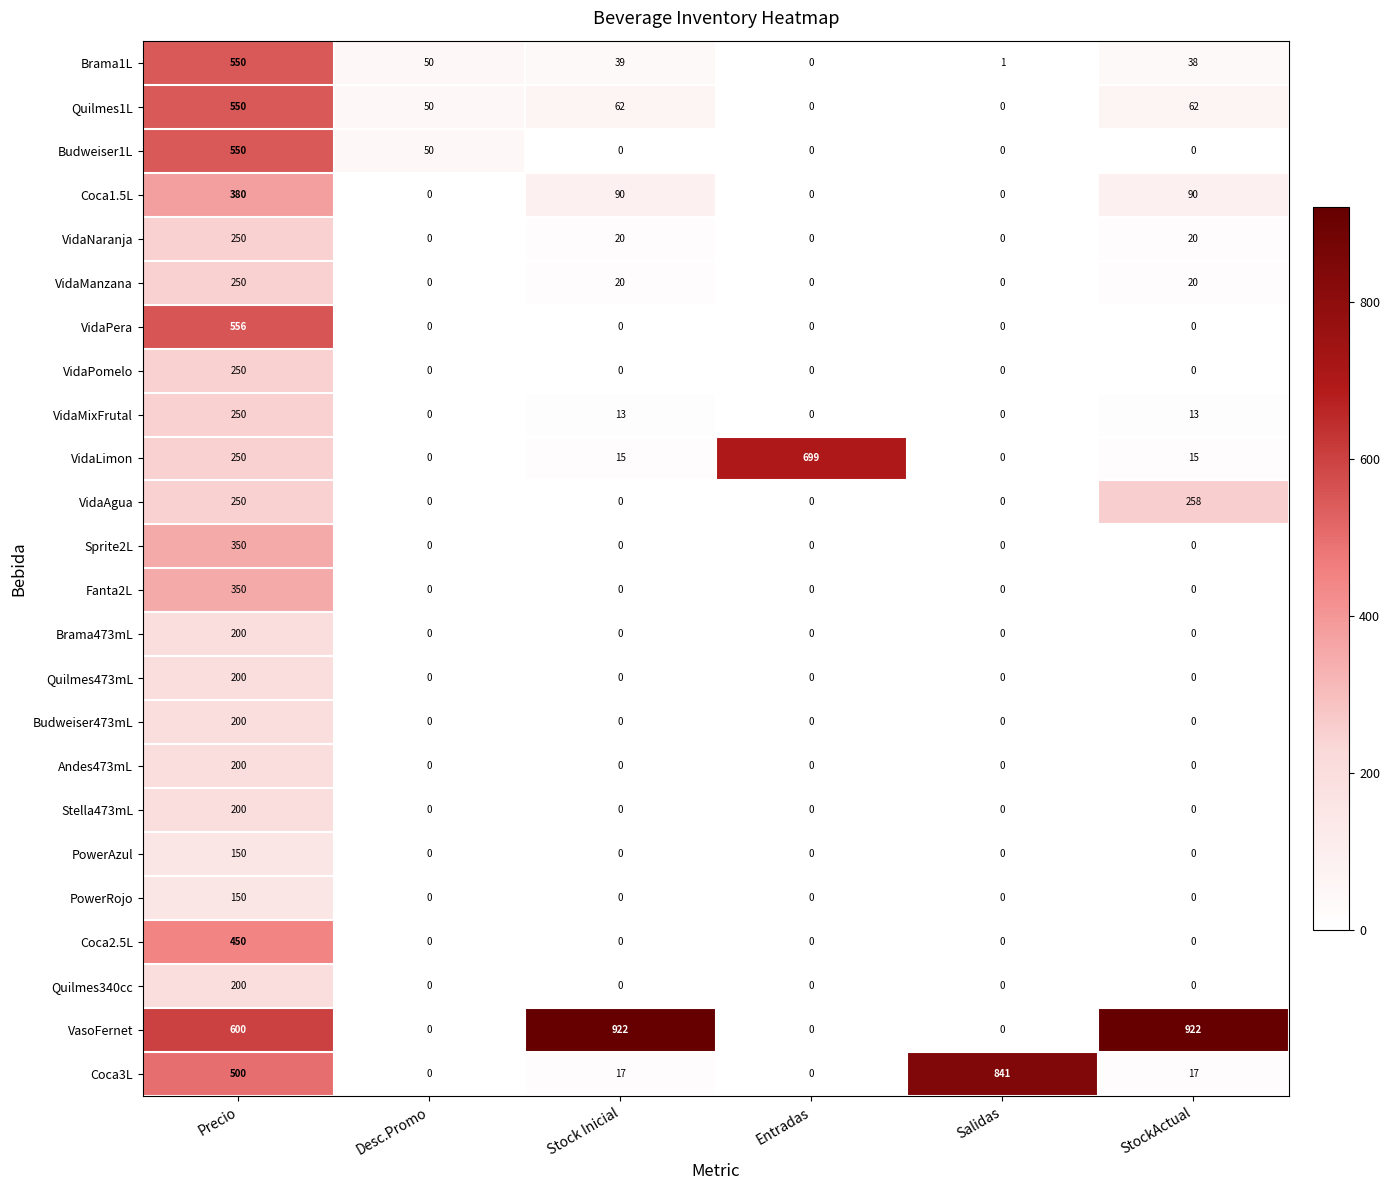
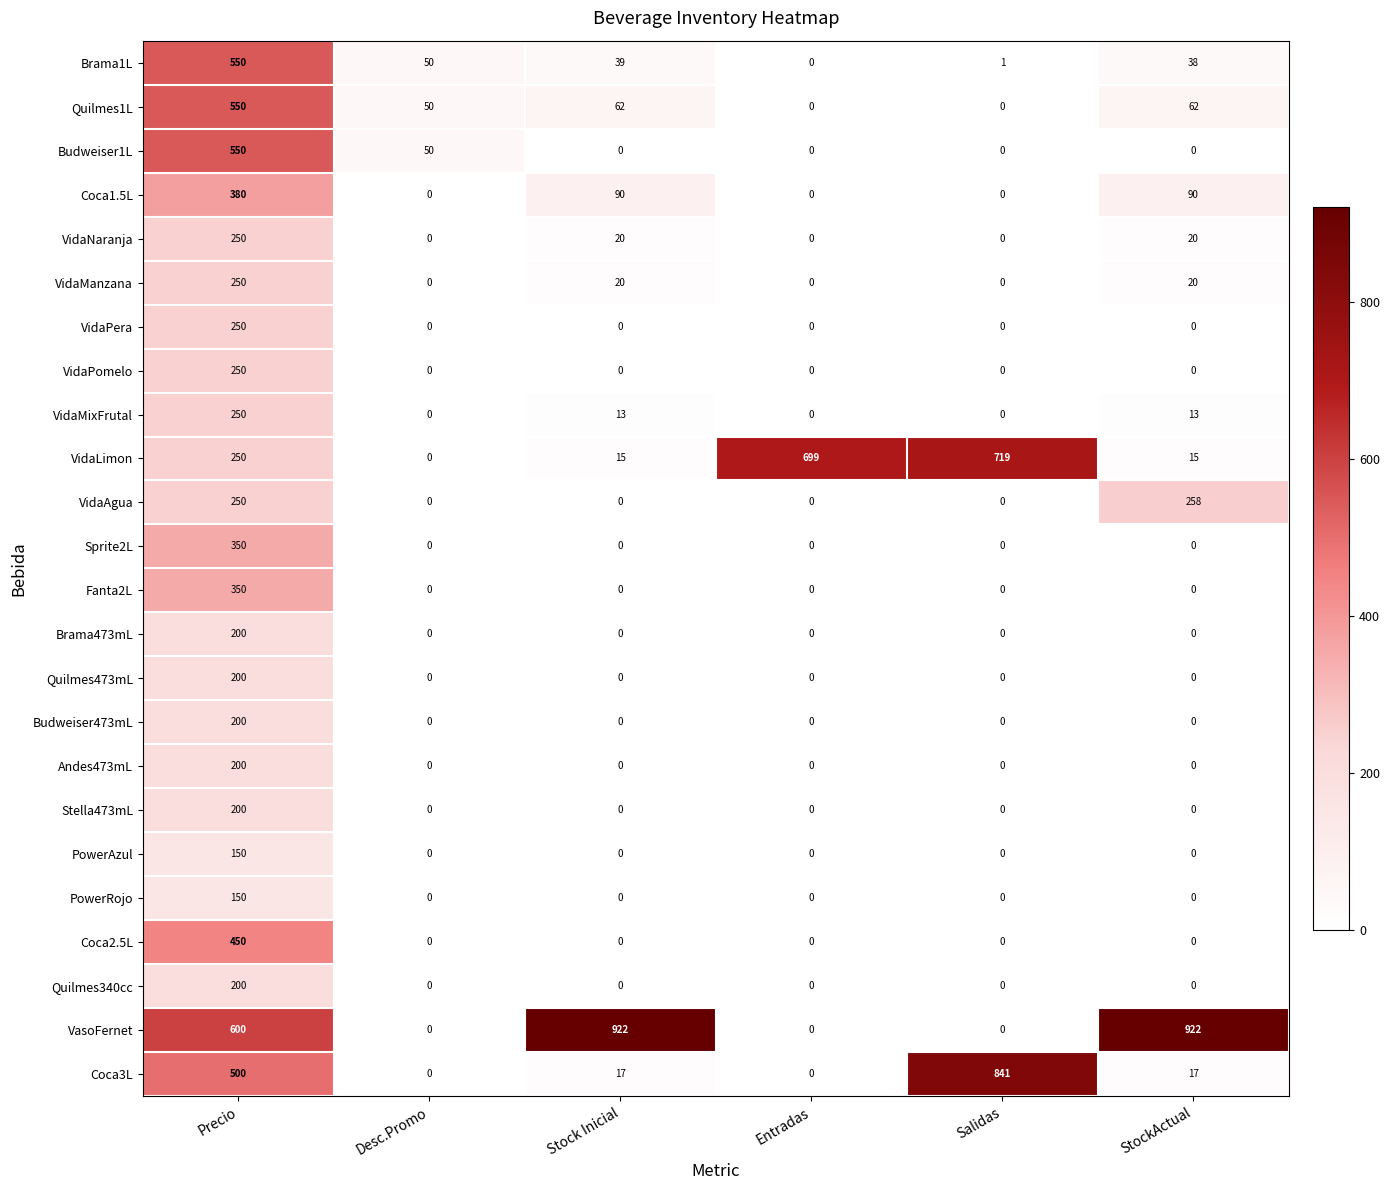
  {
    "Brama1L": {
      "Precio": 550,
      "Desc.Promo": 50,
      "Stock Inicial": 39,
      "Entradas": 0,
      "Salidas": 1,
      "StockActual": 38
    },
    "Quilmes1L": {
      "Precio": 550,
      "Desc.Promo": 50,
      "Stock Inicial": 62,
      "Entradas": 0,
      "Salidas": 0,
      "StockActual": 62
    },
    "Budweiser1L": {
      "Precio": 550,
      "Desc.Promo": 50,
      "Stock Inicial": 0,
      "Entradas": 0,
      "Salidas": 0,
      "StockActual": 0
    },
    "Coca1.5L": {
      "Precio": 380,
      "Desc.Promo": 0,
      "Stock Inicial": 90,
      "Entradas": 0,
      "Salidas": 0,
      "StockActual": 90
    },
    "VidaNaranja": {
      "Precio": 250,
      "Desc.Promo": 0,
      "Stock Inicial": 20,
      "Entradas": 0,
      "Salidas": 0,
      "StockActual": 20
    },
    "VidaManzana": {
      "Precio": 250,
      "Desc.Promo": 0,
      "Stock Inicial": 20,
      "Entradas": 0,
      "Salidas": 0,
      "StockActual": 20
    },
    "VidaPera": {
-     "Precio": 556,
+     "Precio": 250,
      "Desc.Promo": 0,
      "Stock Inicial": 0,
      "Entradas": 0,
      "Salidas": 0,
      "StockActual": 0
    },
    "VidaPomelo": {
      "Precio": 250,
      "Desc.Promo": 0,
      "Stock Inicial": 0,
      "Entradas": 0,
      "Salidas": 0,
      "StockActual": 0
    },
    "VidaMixFrutal": {
      "Precio": 250,
      "Desc.Promo": 0,
      "Stock Inicial": 13,
      "Entradas": 0,
      "Salidas": 0,
      "StockActual": 13
    },
    "VidaLimon": {
      "Precio": 250,
      "Desc.Promo": 0,
      "Stock Inicial": 15,
      "Entradas": 699,
-     "Salidas": 0,
+     "Salidas": 719,
      "StockActual": 15
    },
    "VidaAgua": {
      "Precio": 250,
      "Desc.Promo": 0,
      "Stock Inicial": 0,
      "Entradas": 0,
      "Salidas": 0,
      "StockActual": 258
    },
    "Sprite2L": {
      "Precio": 350,
      "Desc.Promo": 0,
      "Stock Inicial": 0,
      "Entradas": 0,
      "Salidas": 0,
      "StockActual": 0
    },
    "Fanta2L": {
      "Precio": 350,
      "Desc.Promo": 0,
      "Stock Inicial": 0,
      "Entradas": 0,
      "Salidas": 0,
      "StockActual": 0
    },
    "Brama473mL": {
      "Precio": 200,
      "Desc.Promo": 0,
      "Stock Inicial": 0,
      "Entradas": 0,
      "Salidas": 0,
      "StockActual": 0
    },
    "Quilmes473mL": {
      "Precio": 200,
      "Desc.Promo": 0,
      "Stock Inicial": 0,
      "Entradas": 0,
      "Salidas": 0,
      "StockActual": 0
    },
    "Budweiser473mL": {
      "Precio": 200,
      "Desc.Promo": 0,
      "Stock Inicial": 0,
      "Entradas": 0,
      "Salidas": 0,
      "StockActual": 0
    },
    "Andes473mL": {
      "Precio": 200,
      "Desc.Promo": 0,
      "Stock Inicial": 0,
      "Entradas": 0,
      "Salidas": 0,
      "StockActual": 0
    },
    "Stella473mL": {
      "Precio": 200,
      "Desc.Promo": 0,
      "Stock Inicial": 0,
      "Entradas": 0,
      "Salidas": 0,
      "StockActual": 0
    },
    "PowerAzul": {
      "Precio": 150,
      "Desc.Promo": 0,
      "Stock Inicial": 0,
      "Entradas": 0,
      "Salidas": 0,
      "StockActual": 0
    },
    "PowerRojo": {
      "Precio": 150,
      "Desc.Promo": 0,
      "Stock Inicial": 0,
      "Entradas": 0,
      "Salidas": 0,
      "StockActual": 0
    },
    "Coca2.5L": {
      "Precio": 450,
      "Desc.Promo": 0,
      "Stock Inicial": 0,
      "Entradas": 0,
      "Salidas": 0,
      "StockActual": 0
    },
    "Quilmes340cc": {
      "Precio": 200,
      "Desc.Promo": 0,
      "Stock Inicial": 0,
      "Entradas": 0,
      "Salidas": 0,
      "StockActual": 0
    },
    "VasoFernet": {
      "Precio": 600,
      "Desc.Promo": 0,
      "Stock Inicial": 922,
      "Entradas": 0,
      "Salidas": 0,
      "StockActual": 922
    },
    "Coca3L": {
      "Precio": 500,
      "Desc.Promo": 0,
      "Stock Inicial": 17,
      "Entradas": 0,
      "Salidas": 841,
      "StockActual": 17
    }
  }
